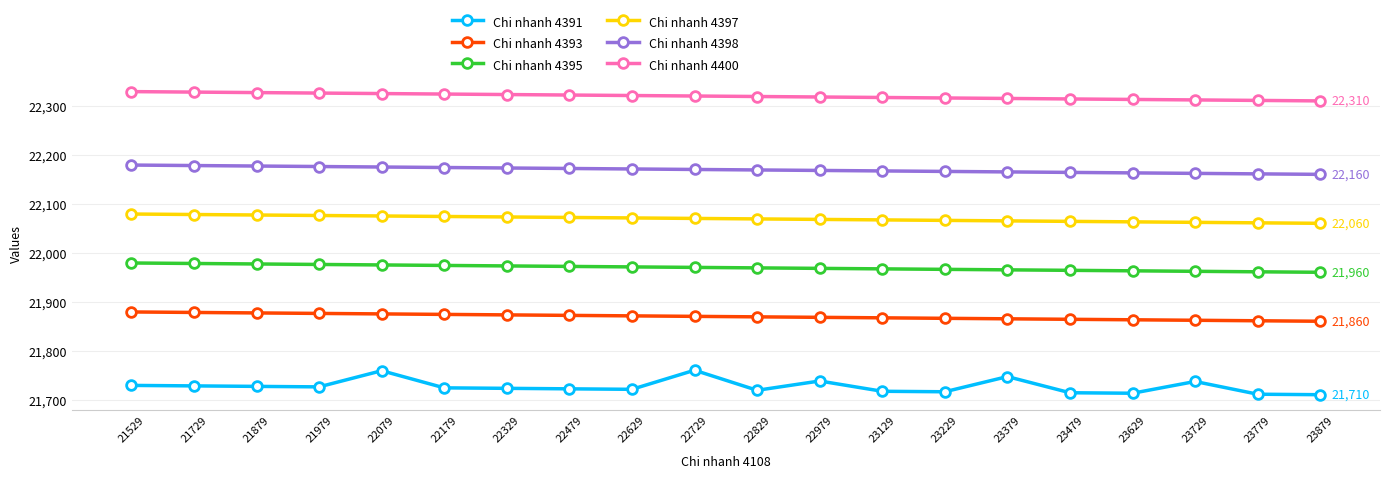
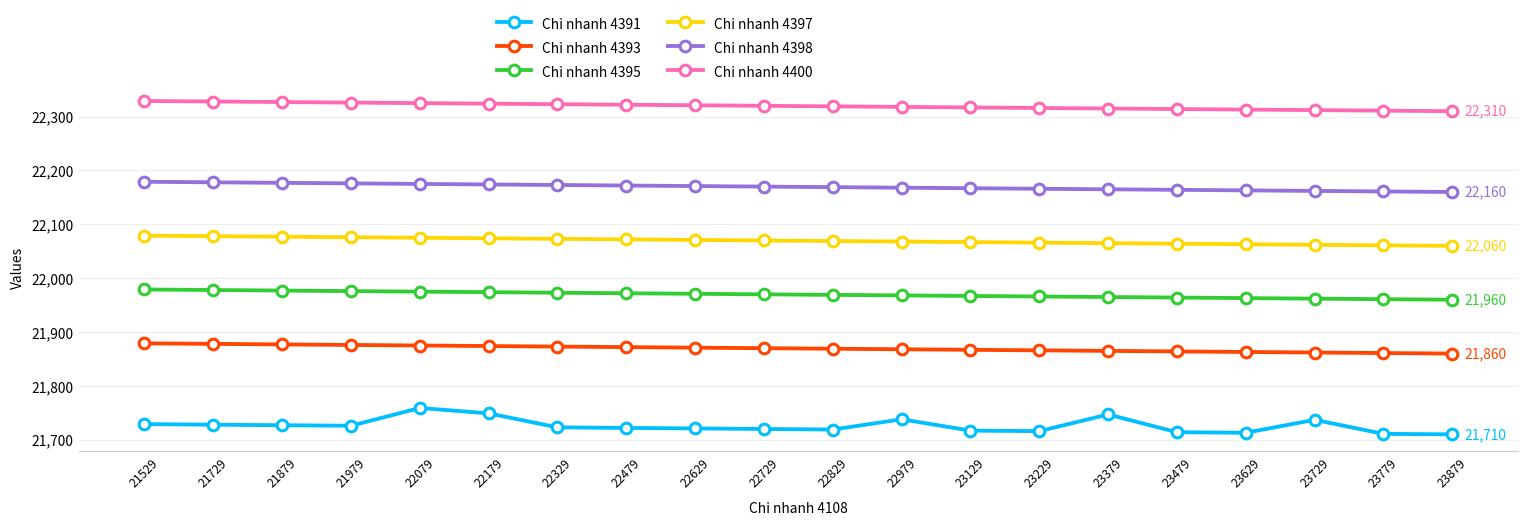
  {
    "Chi nhanh 4391": {
      "21529": "21,730",
      "21729": "21,730",
      "21879": "21,730",
      "21979": "21,730",
      "22079": "21,760",
-     "22179": "21,720",
+     "22179": "21,750",
      "22329": "21,720",
      "22479": "21,720",
      "22629": "21,720",
-     "22729": "21,760",
+     "22729": "21,720",
      "22829": "21,720",
      "22979": "21,740",
      "23129": "21,720",
      "23229": "21,720",
      "23379": "21,750",
      "23479": "21,710",
      "23629": "21,710",
      "23729": "21,740",
      "23779": "21,710"
    },
    "Chi nhanh 4393": {
      "23879": "21,860"
    },
    "Chi nhanh 4395": {
      "23879": "21,960"
    },
    "Chi nhanh 4397": {
      "23879": "22,060"
    },
    "Chi nhanh 4398": {
      "23879": "22,160"
    },
    "Chi nhanh 4400": {
      "23879": "22,310"
    }
  }
